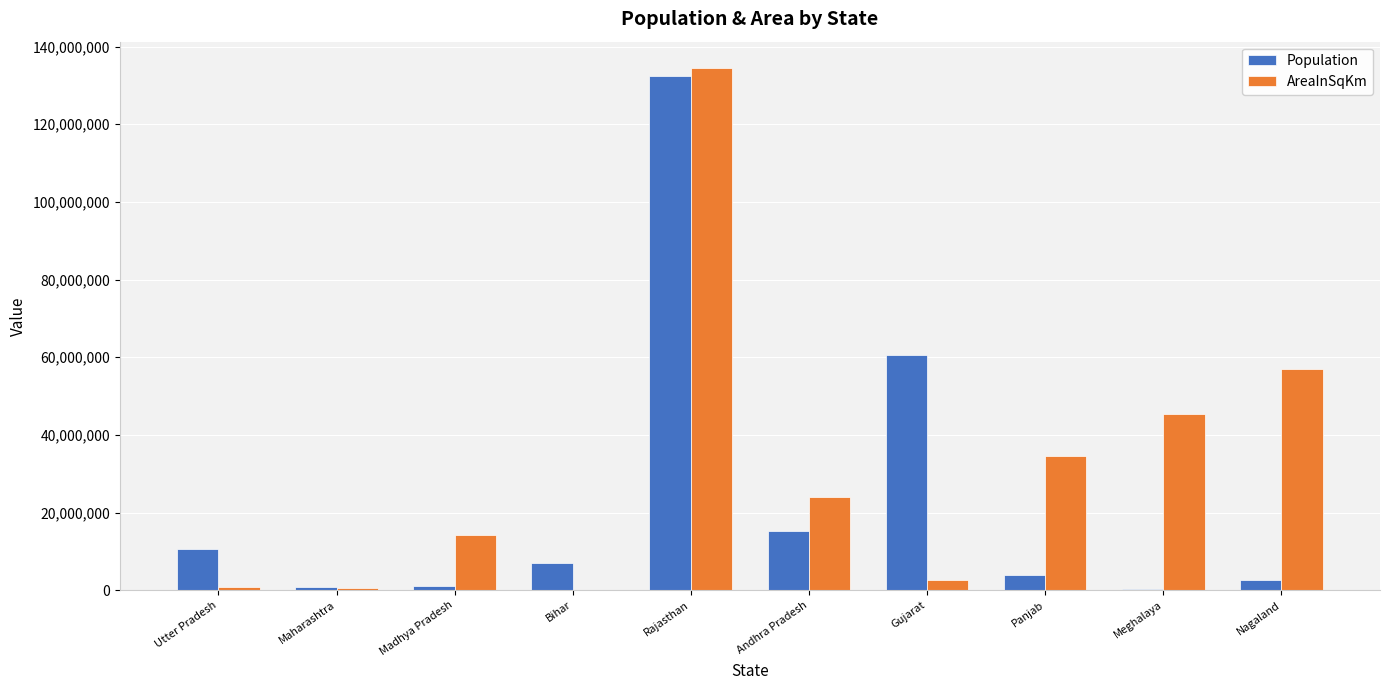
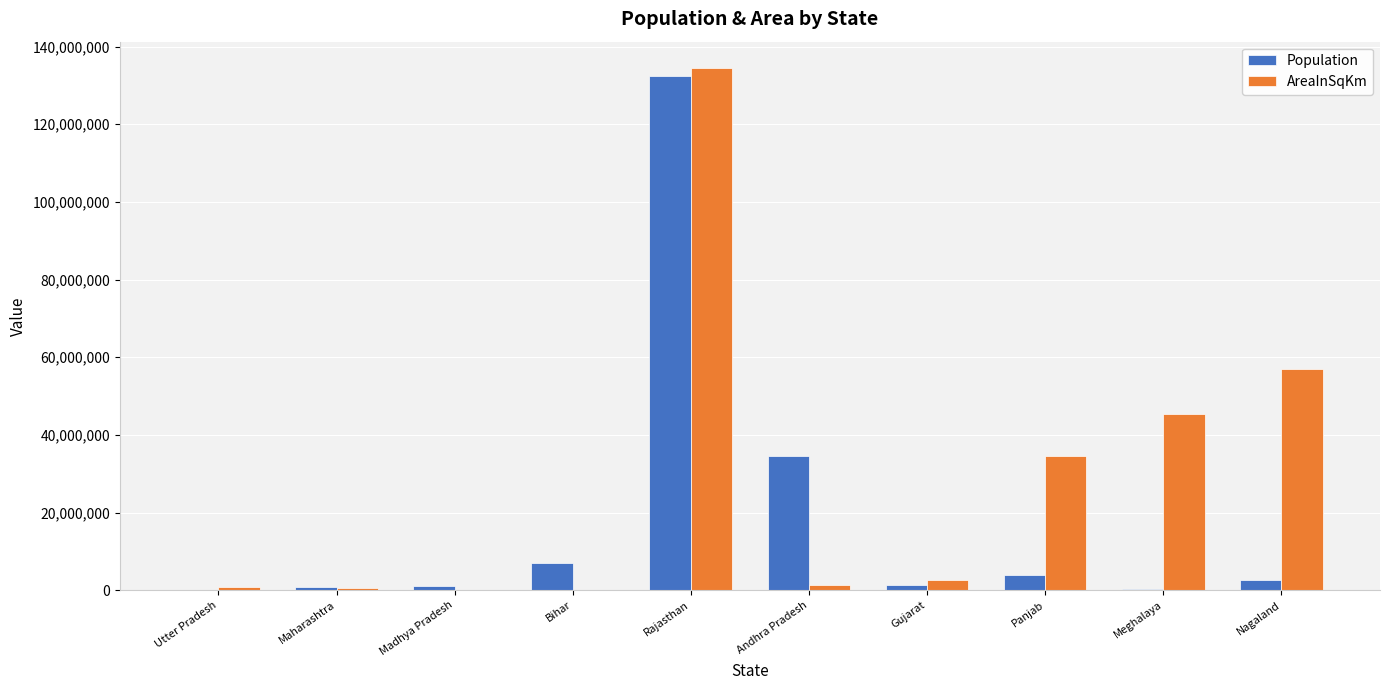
  {
    "Population": {
-     "Utter Pradesh": "11,000,000",
+     "Utter Pradesh": "0",
      "Maharashtra": "1,000,000",
      "Madhya Pradesh": "1,000,000",
      "Bihar": "7,000,000",
      "Rajasthan": "132,000,000",
-     "Andhra Pradesh": "15,000,000",
-     "Gujarat": "61,000,000",
+     "Andhra Pradesh": "35,000,000",
+     "Gujarat": "1,000,000",
      "Panjab": "4,000,000",
      "Nagaland": "3,000,000"
    },
    "AreaInSqKm": {
      "Utter Pradesh": "1,000,000",
-     "Madhya Pradesh": "14,000,000",
+     "Madhya Pradesh": "0",
      "Rajasthan": "135,000,000",
-     "Andhra Pradesh": "24,000,000",
+     "Andhra Pradesh": "1,000,000",
      "Gujarat": "3,000,000",
      "Panjab": "35,000,000",
      "Meghalaya": "45,000,000",
      "Nagaland": "57,000,000"
    }
  }
